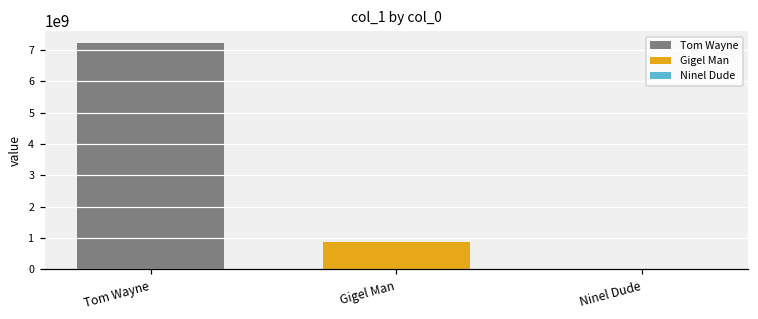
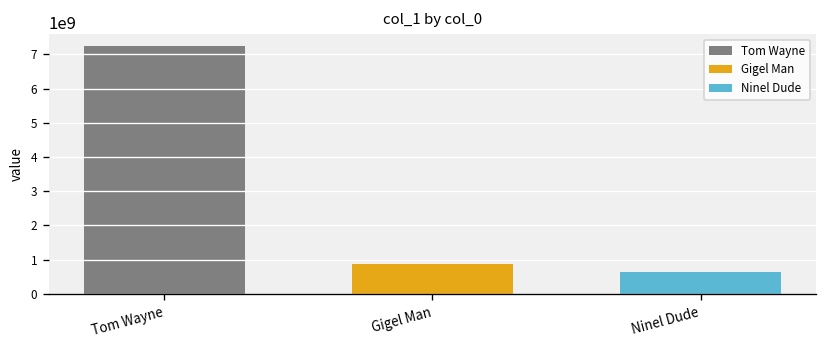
  {
    "Tom Wayne": 7200000000,
    "Gigel Man": 900000000,
-   "Ninel Dude": 0
+   "Ninel Dude": 600000000
  }
